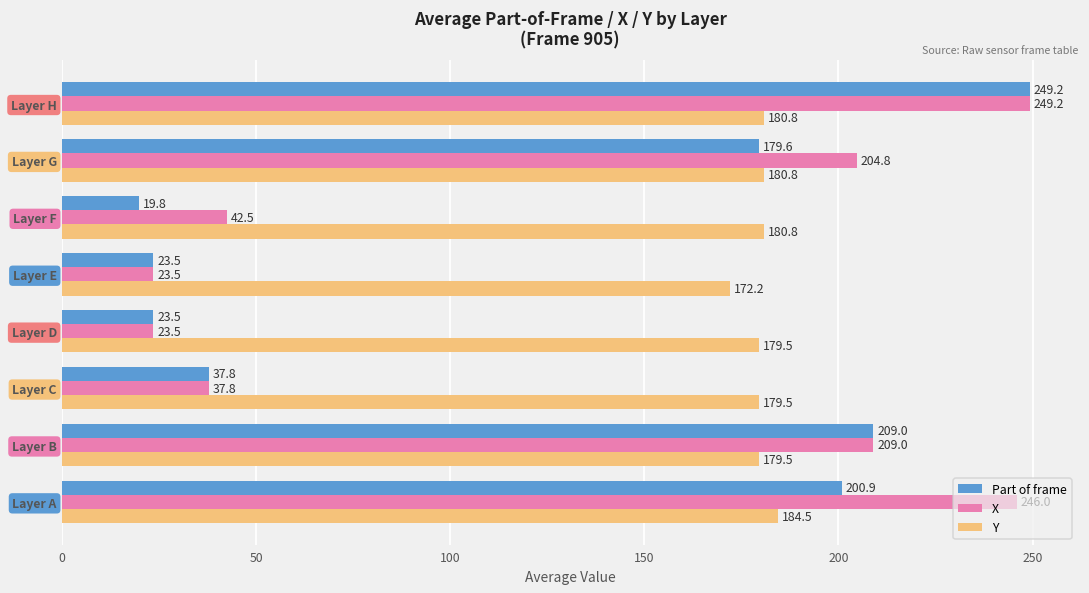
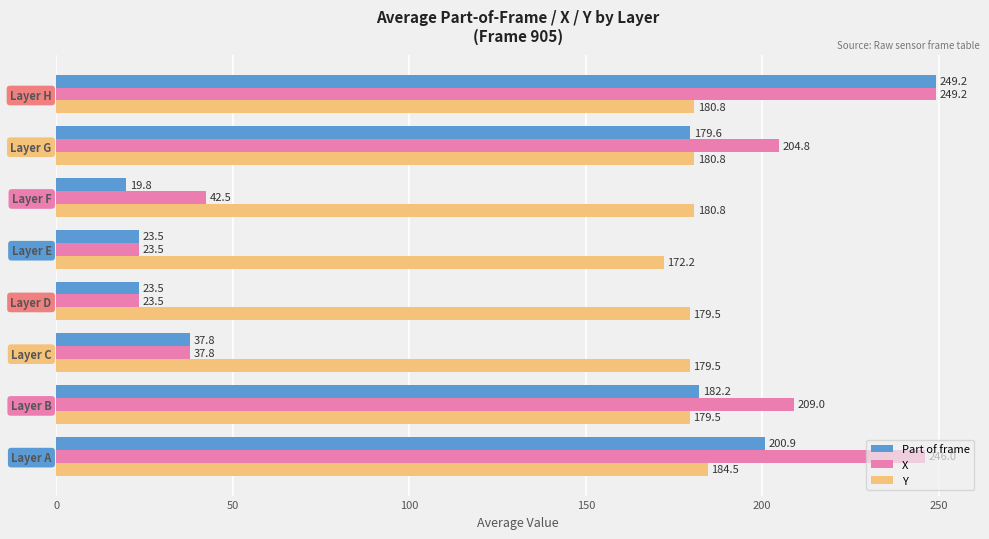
  {
    "Part of frame": {
      "Layer H": 249.2,
      "Layer G": 179.6,
      "Layer F": 19.8,
      "Layer E": 23.5,
      "Layer D": 23.5,
      "Layer C": 37.8,
-     "Layer B": 209.0,
+     "Layer B": 182.2,
      "Layer A": 200.9
    },
    "X": {
      "Layer H": 249.2,
      "Layer G": 204.8,
      "Layer F": 42.5,
      "Layer E": 23.5,
      "Layer D": 23.5,
      "Layer C": 37.8,
      "Layer B": 209.0
    },
    "Y": {
      "Layer H": 180.8,
      "Layer G": 180.8,
      "Layer F": 180.8,
      "Layer E": 172.2,
      "Layer D": 179.5,
      "Layer C": 179.5,
      "Layer B": 179.5,
      "Layer A": 184.5
    }
  }
